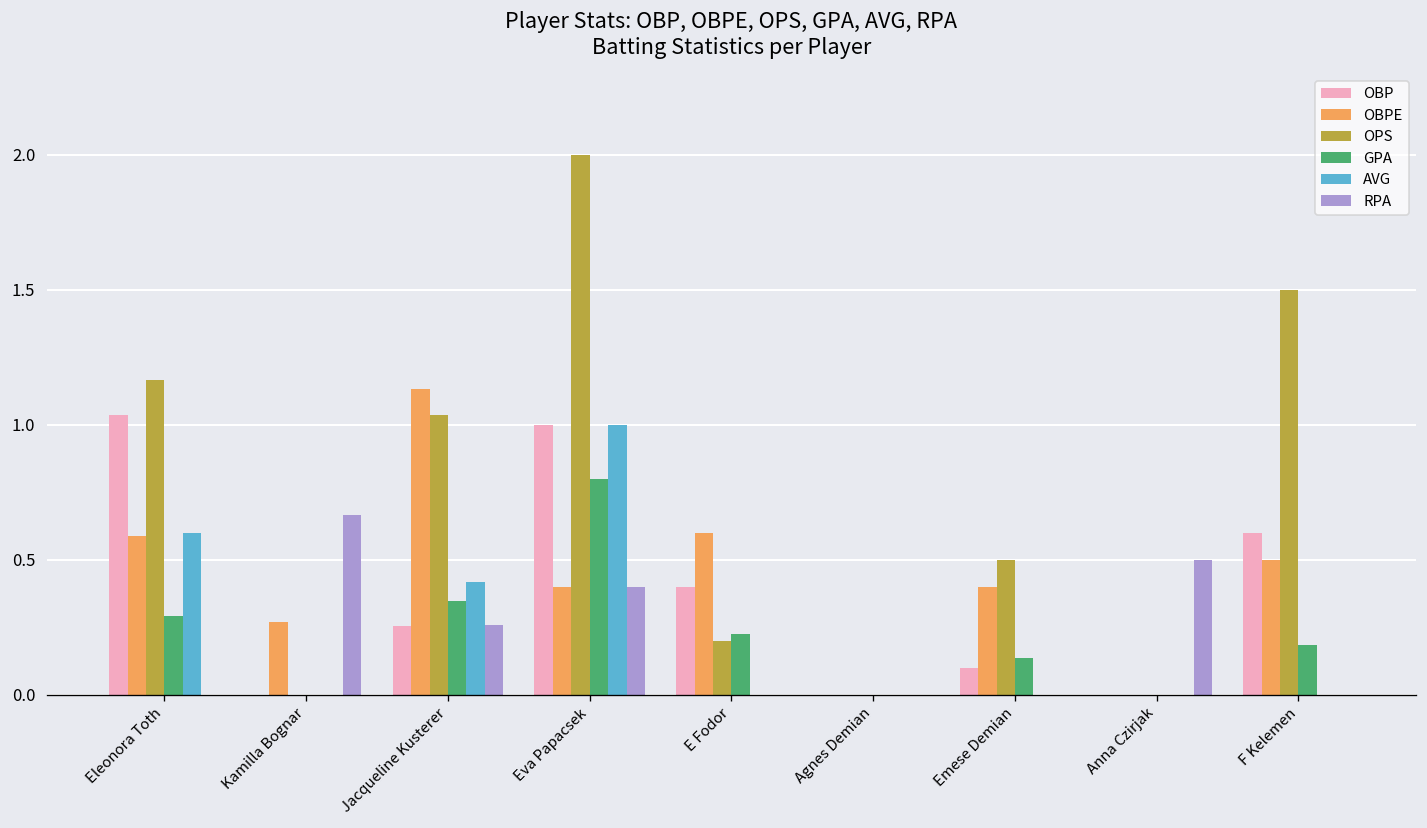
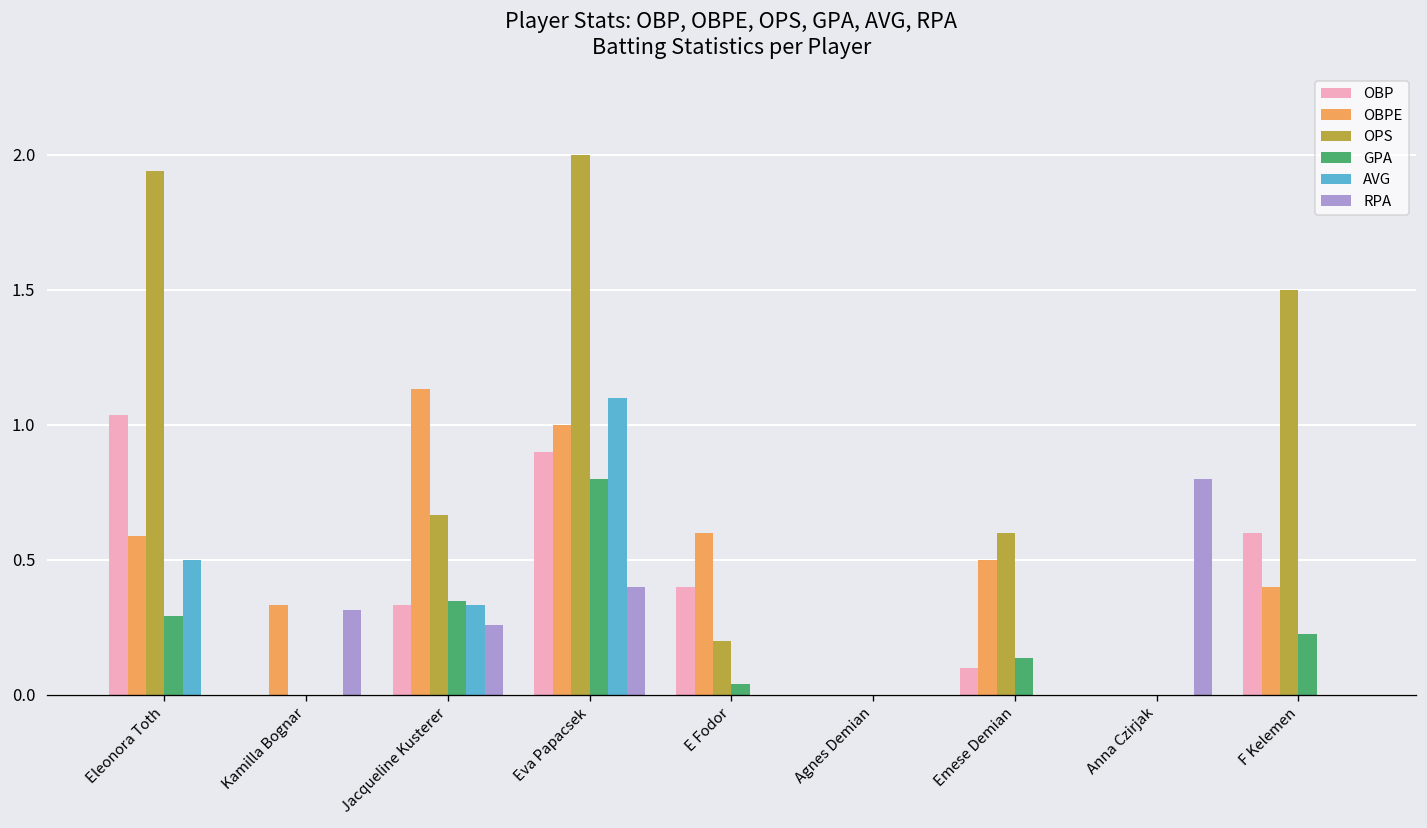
  {
    "OBP": {
      "Eleonora Toth": 1.04,
      "Kamilla Bognar": 0.00,
-     "Jacqueline Kusterer": 0.25,
-     "Eva Papacsek": 1.0,
+     "Jacqueline Kusterer": 0.33,
+     "Eva Papacsek": 0.9,
      "E Fodor": 0.40,
      "Agnes Demian": 0.00,
      "Emese Demian": 0.10,
      "Anna Czirjak": 0.00,
      "F Kelemen": 0.60
    },
    "OBPE": {
      "Eleonora Toth": 0.59,
-     "Kamilla Bognar": 0.27,
+     "Kamilla Bognar": 0.33,
      "Jacqueline Kusterer": 1.13,
-     "Eva Papacsek": 0.4,
+     "Eva Papacsek": 1.0,
      "E Fodor": 0.60,
      "Agnes Demian": 0.00,
-     "Emese Demian": 0.4,
+     "Emese Demian": 0.5,
      "Anna Czirjak": 0.00,
-     "F Kelemen": 0.5
+     "F Kelemen": 0.4
    },
    "OPS": {
-     "Eleonora Toth": 1.17,
+     "Eleonora Toth": 1.94,
      "Kamilla Bognar": 0.00,
-     "Jacqueline Kusterer": 1.04,
+     "Jacqueline Kusterer": 0.67,
      "Eva Papacsek": 2.00,
      "E Fodor": 0.20,
      "Agnes Demian": 0.00,
-     "Emese Demian": 0.5,
+     "Emese Demian": 0.6,
      "Anna Czirjak": 0.00,
      "F Kelemen": 1.50
    },
    "GPA": {
      "Eleonora Toth": 0.29,
      "Kamilla Bognar": 0.00,
      "Jacqueline Kusterer": 0.35,
      "Eva Papacsek": 0.80,
-     "E Fodor": 0.23,
+     "E Fodor": 0.04,
      "Agnes Demian": 0.00,
      "Emese Demian": 0.14,
      "Anna Czirjak": 0.00,
-     "F Kelemen": 0.18
+     "F Kelemen": 0.23
    },
    "AVG": {
-     "Eleonora Toth": 0.6,
+     "Eleonora Toth": 0.5,
      "Kamilla Bognar": 0.00,
-     "Jacqueline Kusterer": 0.42,
-     "Eva Papacsek": 1.0,
+     "Jacqueline Kusterer": 0.33,
+     "Eva Papacsek": 1.1,
      "E Fodor": 0.00,
      "Agnes Demian": 0.00,
      "Emese Demian": 0.00,
      "Anna Czirjak": 0.00,
      "F Kelemen": 0.00
    },
    "RPA": {
      "Eleonora Toth": 0.00,
-     "Kamilla Bognar": 0.67,
+     "Kamilla Bognar": 0.31,
      "Jacqueline Kusterer": 0.26,
      "Eva Papacsek": 0.40,
      "E Fodor": 0.00,
      "Agnes Demian": 0.00,
      "Emese Demian": 0.00,
-     "Anna Czirjak": 0.5,
+     "Anna Czirjak": 0.8,
      "F Kelemen": 0.00
    }
  }
